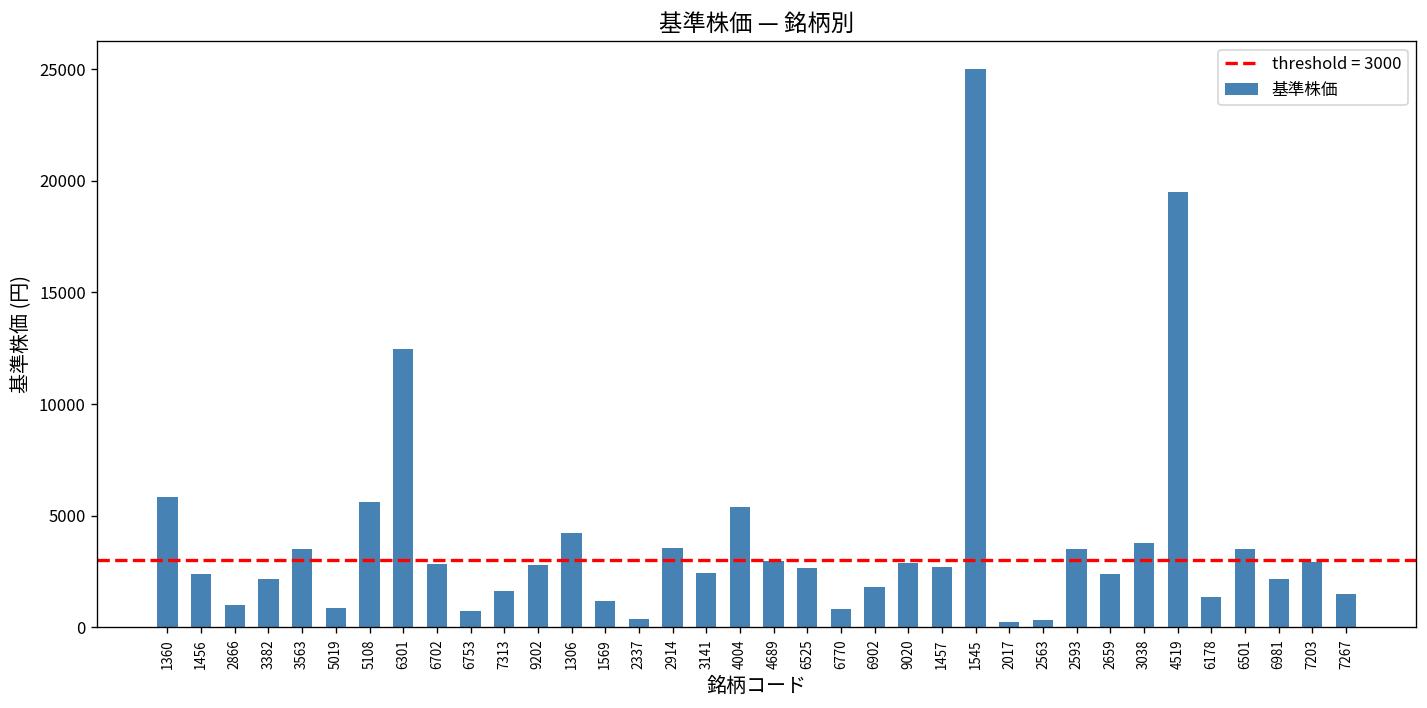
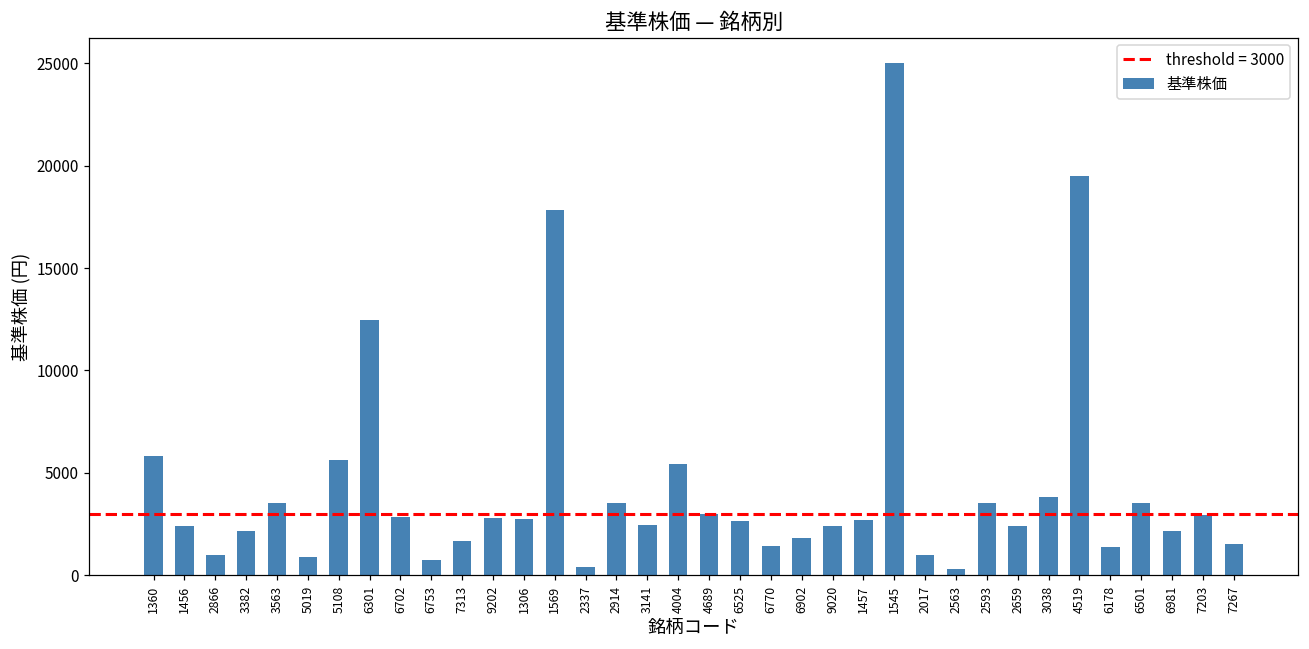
  {
    "1360": 5800,
    "1456": 2400,
    "2866": 1000,
    "3382": 2200,
    "3563": 3500,
    "5019": 900,
    "5108": 5600,
    "6301": 12500,
    "6702": 2900,
    "6753": 800,
    "7313": 1600,
    "9202": 2800,
-   "1306": 4200,
-   "1569": 1200,
+   "1306": 2800,
+   "1569": 17800,
    "2337": 400,
    "2914": 3500,
    "3141": 2500,
    "4004": 5400,
    "4689": 3000,
    "6525": 2700,
-   "6770": 800,
+   "6770": 1400,
    "6902": 1800,
-   "9020": 2900,
+   "9020": 2400,
    "1457": 2700,
    "1545": 25000,
-   "2017": 200,
+   "2017": 1000,
    "2563": 300,
    "2593": 3500,
    "2659": 2400,
    "3038": 3800,
    "4519": 19500,
    "6178": 1400,
    "6501": 3500,
    "6981": 2200,
    "7203": 3000,
    "7267": 1500
  }
